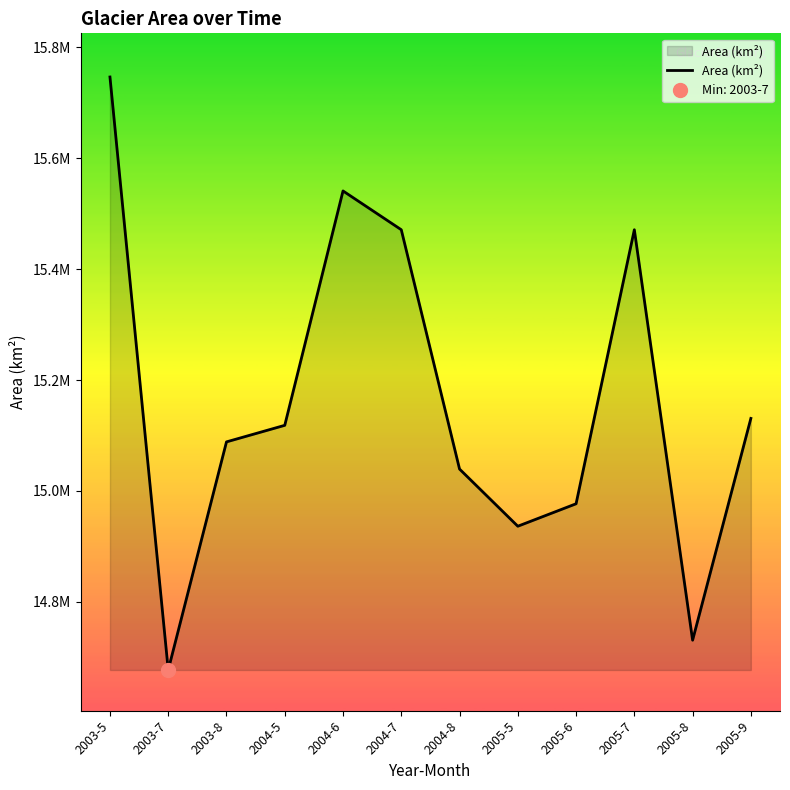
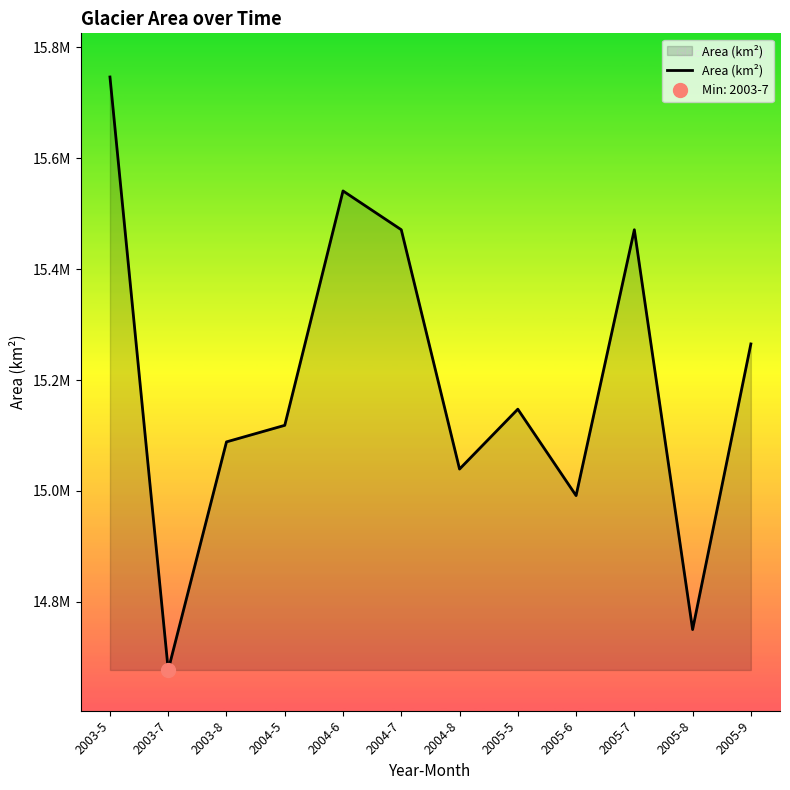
  {
    "Area (km²)": {
      "2003-5": 15750000,
      "2003-8": 15090000,
      "2004-5": 15120000,
      "2004-6": 15540000,
      "2004-7": 15470000,
      "2004-8": 15040000,
-     "2005-5": 14940000,
-     "2005-6": 14980000,
+     "2005-5": 15150000,
+     "2005-6": 14990000,
      "2005-7": 15470000,
-     "2005-8": 14730000,
-     "2005-9": 15130000
+     "2005-8": 14750000,
+     "2005-9": 15270000
    }
  }
